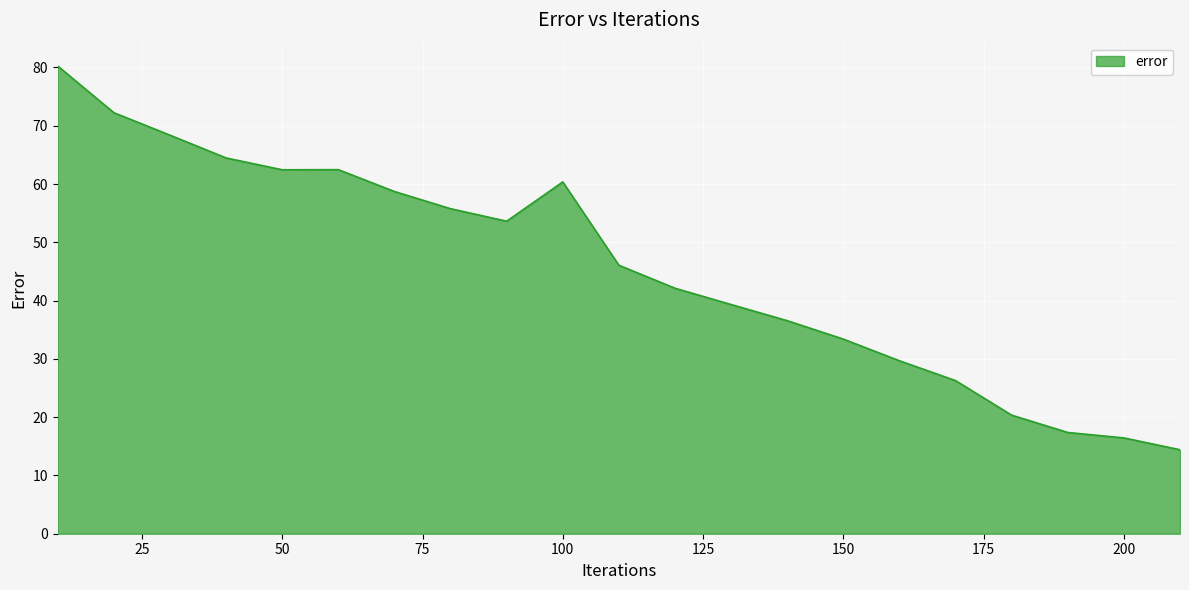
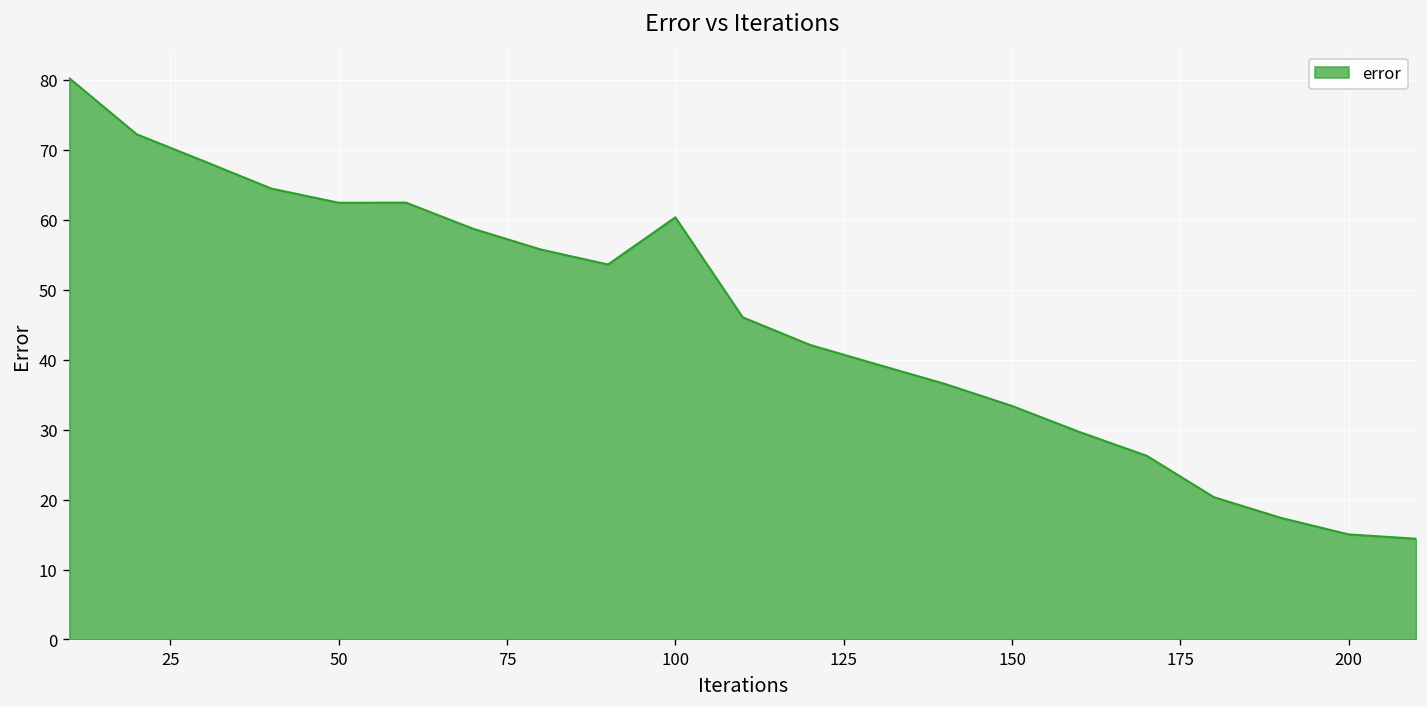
  {
    "50": 62,
    "100": 60,
    "150": 33,
-   "200": 16
+   "200": 15
  }
